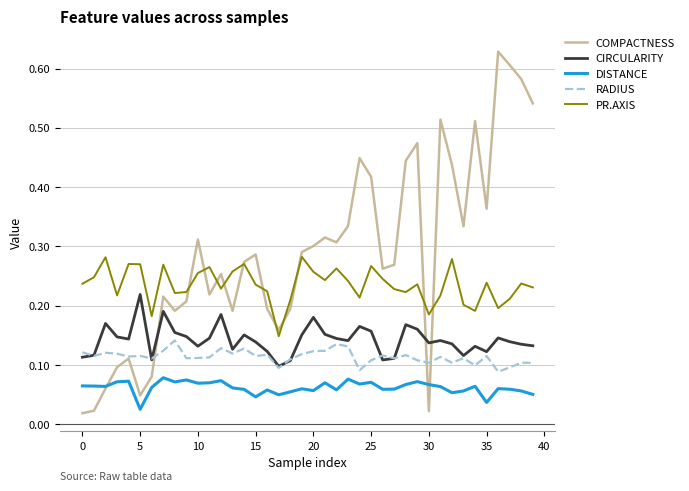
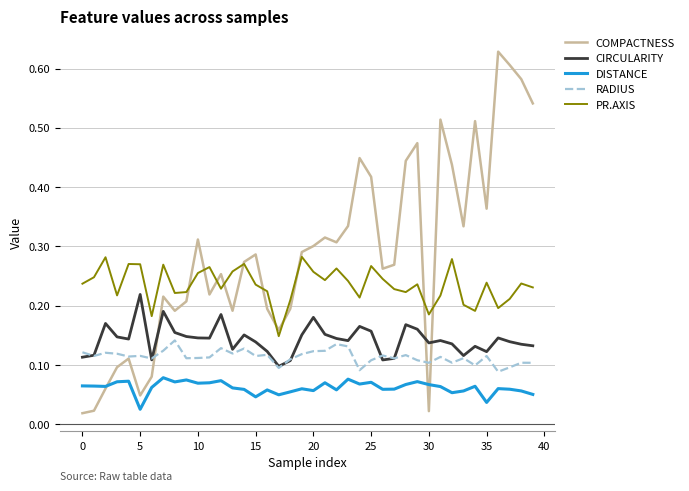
  {
    "COMPACTNESS": {
      "0": 0.02,
      "5": 0.05,
      "10": 0.31,
      "15": 0.29,
      "20": 0.30,
      "25": 0.42,
      "30": 0.02,
      "35": 0.36
    },
    "CIRCULARITY": {
      "0": 0.11,
      "5": 0.22,
-     "10": 0.13,
+     "10": 0.15,
      "15": 0.14,
      "20": 0.18,
      "25": 0.16,
      "30": 0.14,
      "35": 0.12
    },
    "DISTANCE": {
      "0": 0.06,
      "5": 0.03,
      "10": 0.07,
      "15": 0.05,
      "20": 0.06,
      "25": 0.07,
      "30": 0.07,
      "35": 0.04
    },
    "RADIUS": {
      "0": 0.12,
      "5": 0.12,
      "10": 0.11,
      "15": 0.12,
      "20": 0.12,
      "25": 0.11,
      "30": 0.10,
      "35": 0.12
    },
    "PR.AXIS": {
      "0": 0.24,
      "5": 0.27,
      "10": 0.26,
      "15": 0.24,
      "20": 0.26,
      "25": 0.27,
      "30": 0.19,
      "35": 0.24
    }
  }
